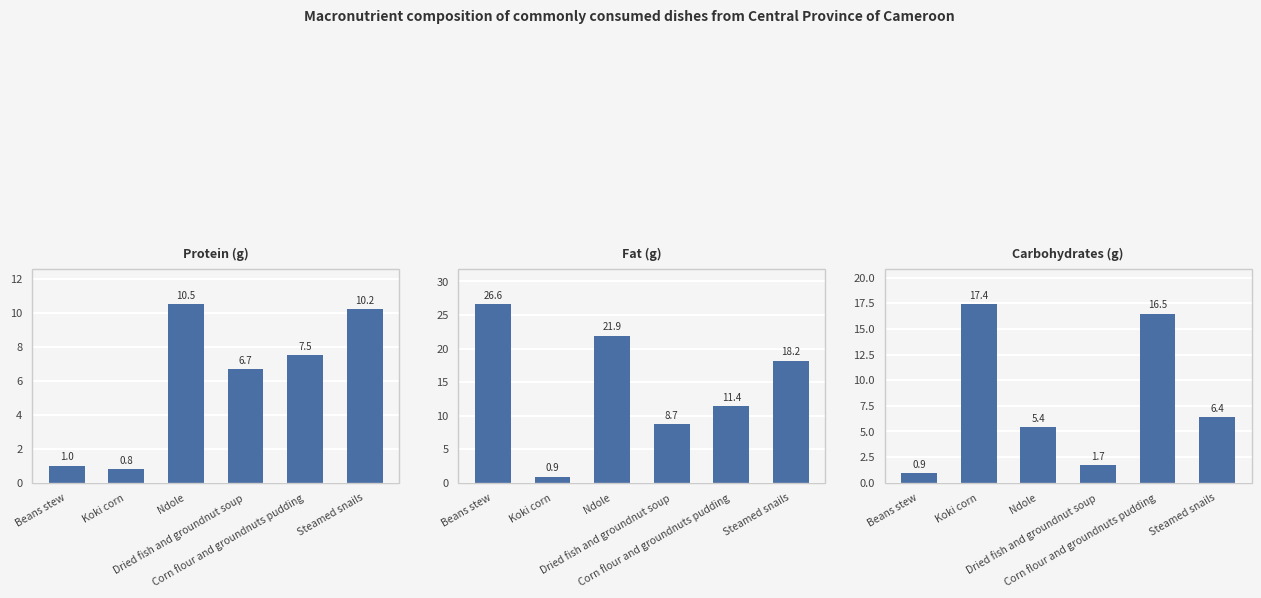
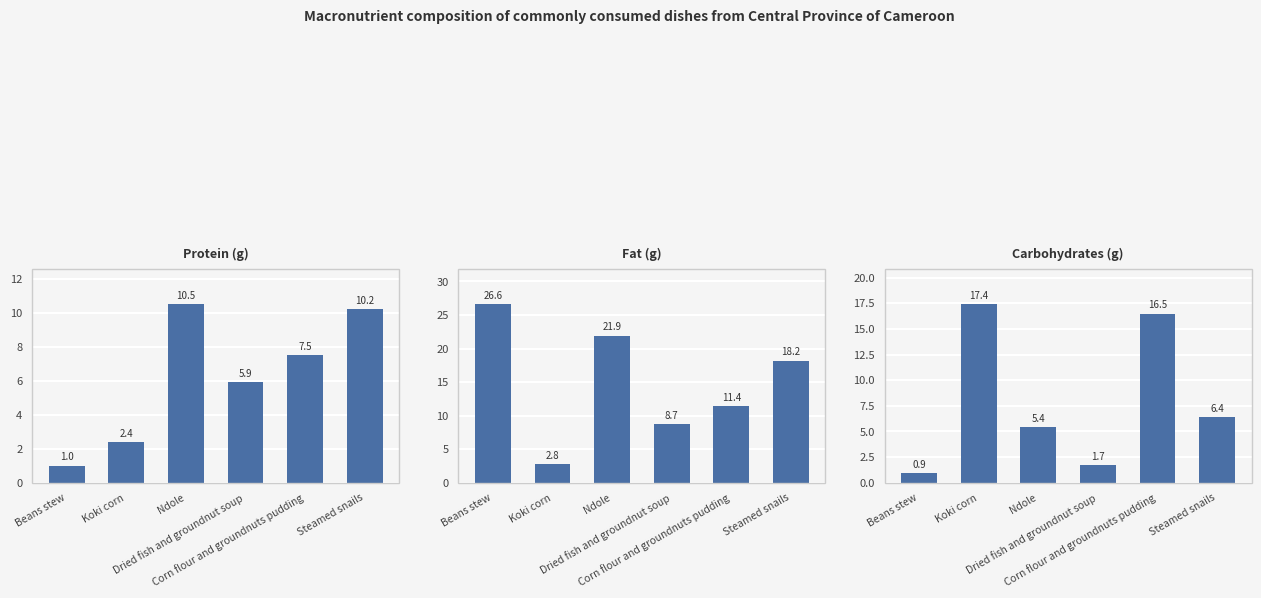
  {
    "Protein (g)": {
      "Beans stew": 1.0,
-     "Koki corn": 0.8,
+     "Koki corn": 2.4,
      "Ndole": 10.5,
-     "Dried fish and groundnut soup": 6.7,
+     "Dried fish and groundnut soup": 5.9,
      "Corn flour and groundnuts pudding": 7.5,
      "Steamed snails": 10.2
    },
    "Fat (g)": {
      "Beans stew": 26.6,
-     "Koki corn": 0.9,
+     "Koki corn": 2.8,
      "Ndole": 21.9,
      "Dried fish and groundnut soup": 8.7,
      "Corn flour and groundnuts pudding": 11.4,
      "Steamed snails": 18.2
    },
    "Carbohydrates (g)": {
      "Beans stew": 0.9,
      "Koki corn": 17.4,
      "Ndole": 5.4,
      "Dried fish and groundnut soup": 1.7,
      "Corn flour and groundnuts pudding": 16.5,
      "Steamed snails": 6.4
    }
  }
